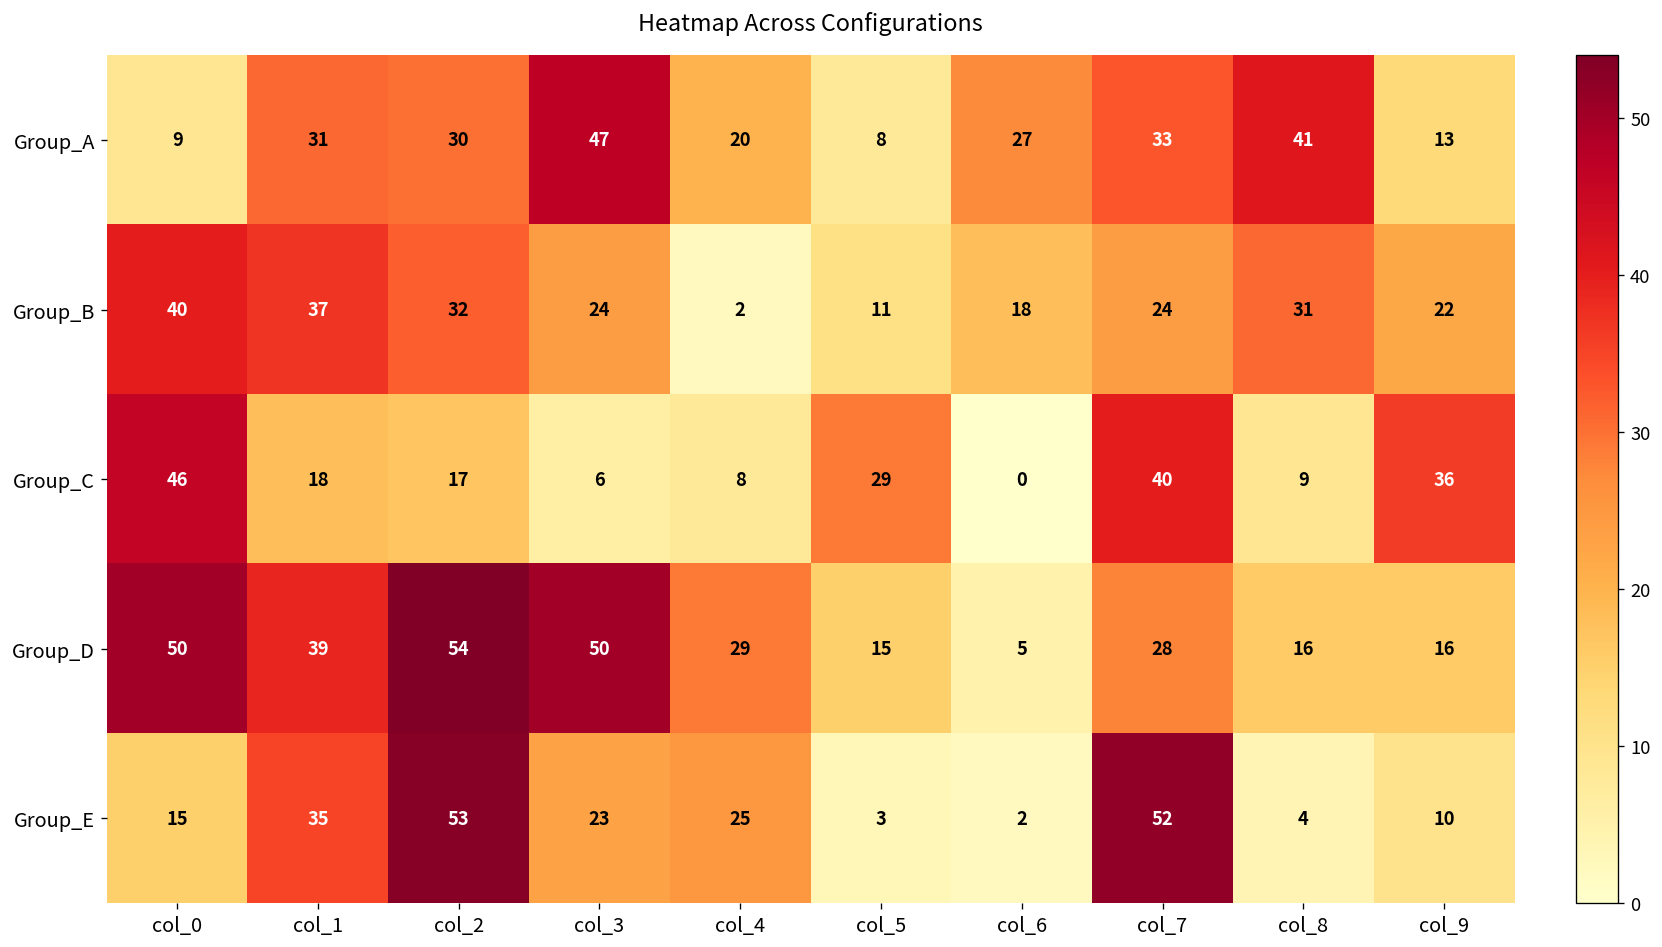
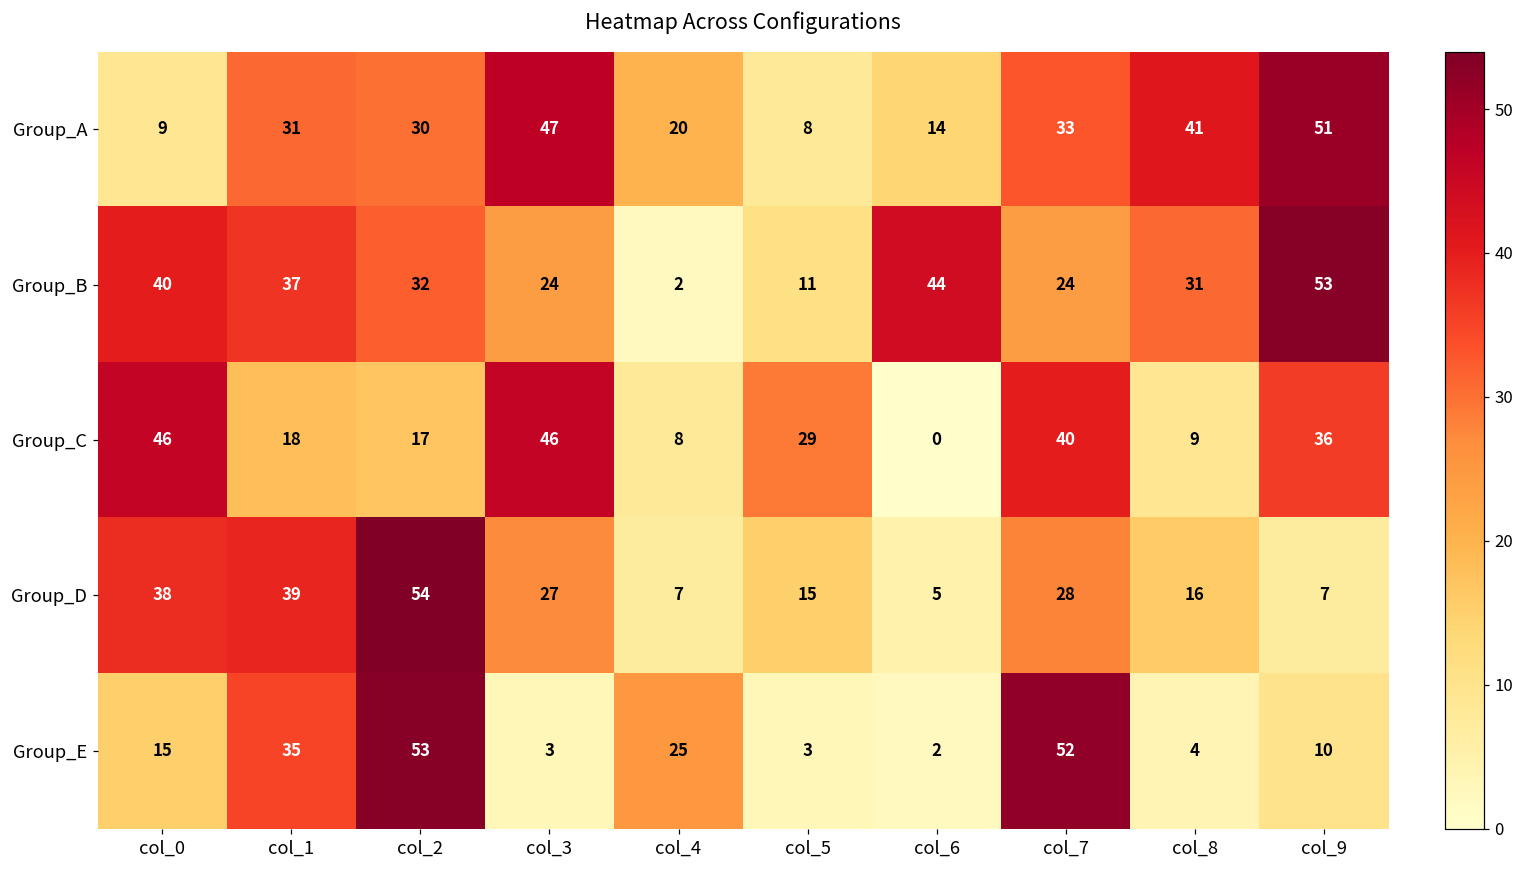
  {
    "Group_A": {
      "col_0": 9,
      "col_1": 31,
      "col_2": 30,
      "col_3": 47,
      "col_4": 20,
      "col_5": 8,
-     "col_6": 27,
+     "col_6": 14,
      "col_7": 33,
      "col_8": 41,
-     "col_9": 13
+     "col_9": 51
    },
    "Group_B": {
      "col_0": 40,
      "col_1": 37,
      "col_2": 32,
      "col_3": 24,
      "col_4": 2,
      "col_5": 11,
-     "col_6": 18,
+     "col_6": 44,
      "col_7": 24,
      "col_8": 31,
-     "col_9": 22
+     "col_9": 53
    },
    "Group_C": {
      "col_0": 46,
      "col_1": 18,
      "col_2": 17,
-     "col_3": 6,
+     "col_3": 46,
      "col_4": 8,
      "col_5": 29,
      "col_6": 0,
      "col_7": 40,
      "col_8": 9,
      "col_9": 36
    },
    "Group_D": {
-     "col_0": 50,
+     "col_0": 38,
      "col_1": 39,
      "col_2": 54,
-     "col_3": 50,
-     "col_4": 29,
+     "col_3": 27,
+     "col_4": 7,
      "col_5": 15,
      "col_6": 5,
      "col_7": 28,
      "col_8": 16,
-     "col_9": 16
+     "col_9": 7
    },
    "Group_E": {
      "col_0": 15,
      "col_1": 35,
      "col_2": 53,
-     "col_3": 23,
+     "col_3": 3,
      "col_4": 25,
      "col_5": 3,
      "col_6": 2,
      "col_7": 52,
      "col_8": 4,
      "col_9": 10
    }
  }
